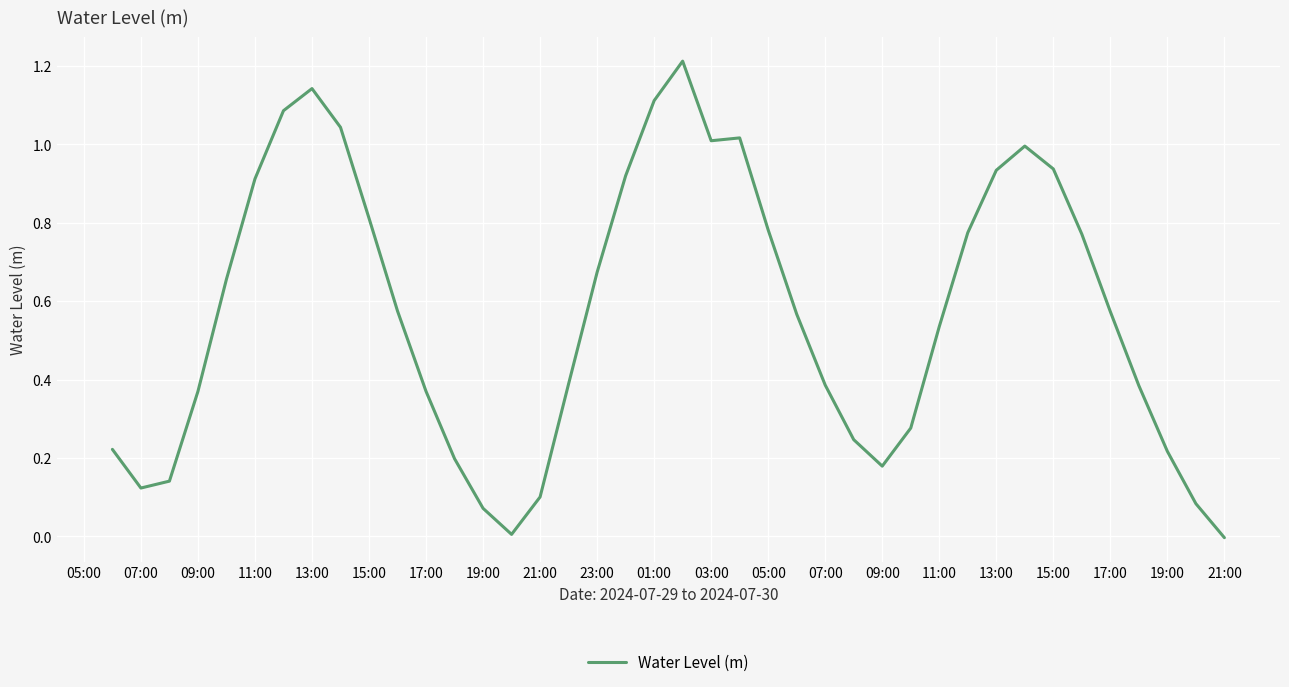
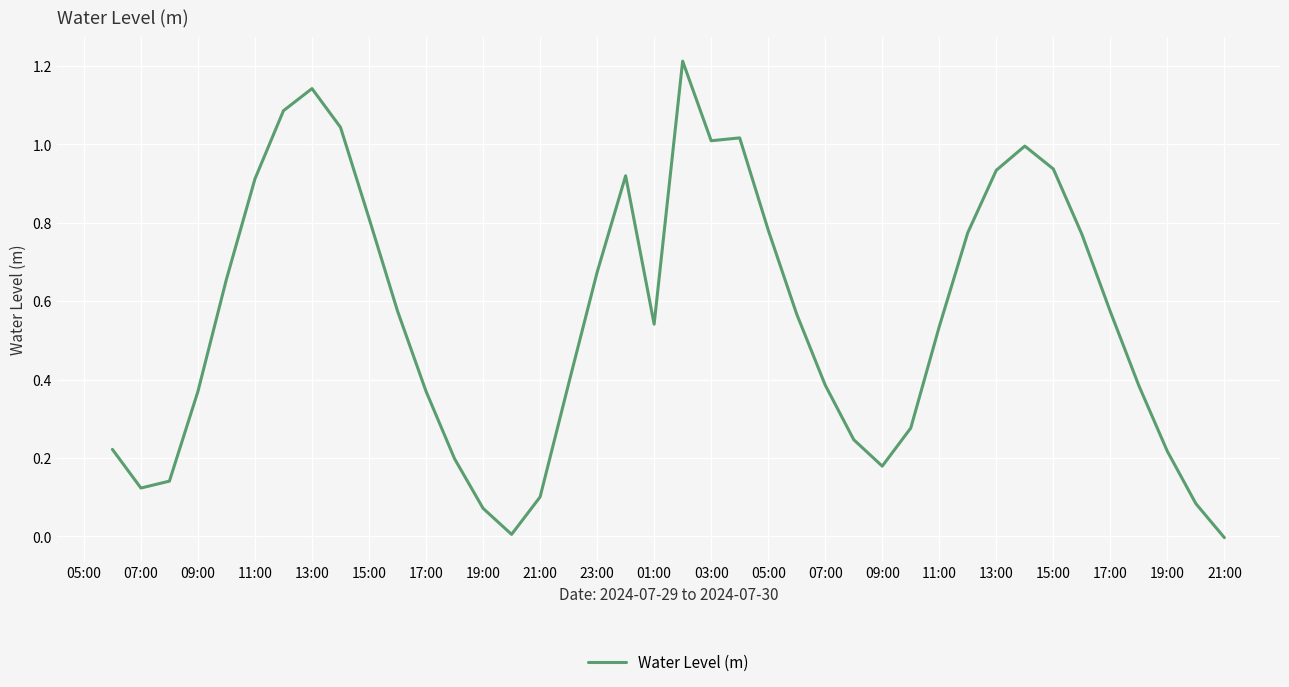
  {
    "23:00": 0.67,
-   "01:00": 1.11,
+   "01:00": 0.54,
    "03:00": 1.01,
    "05:00": 0.78
  }
